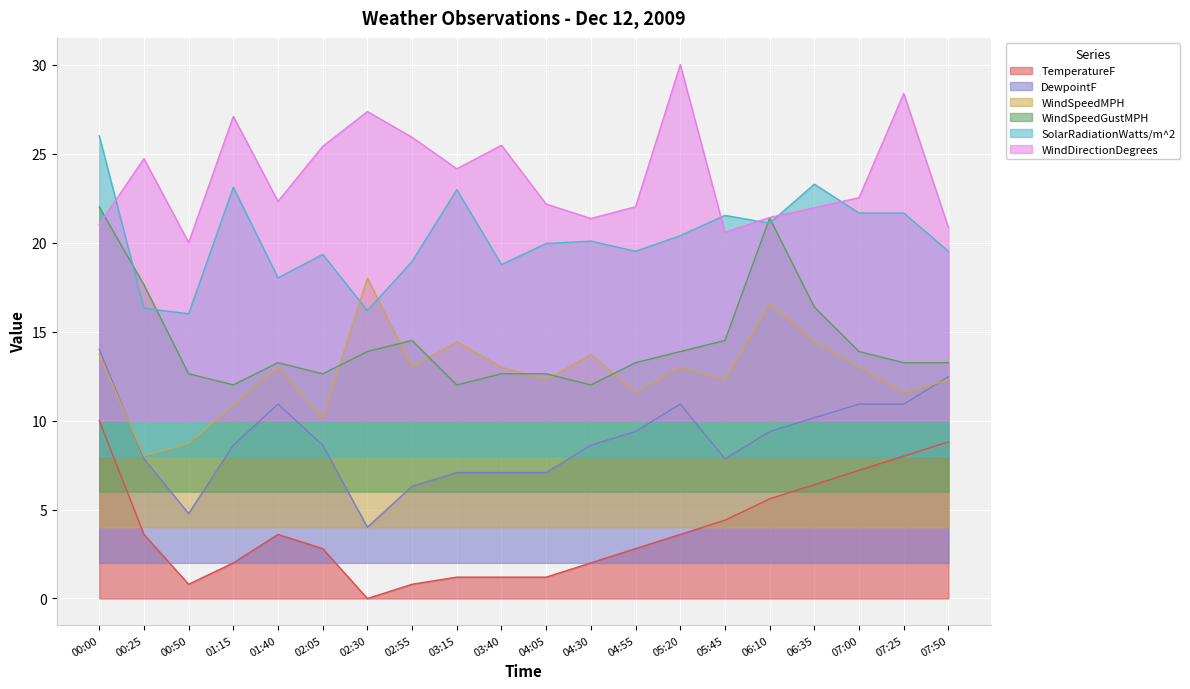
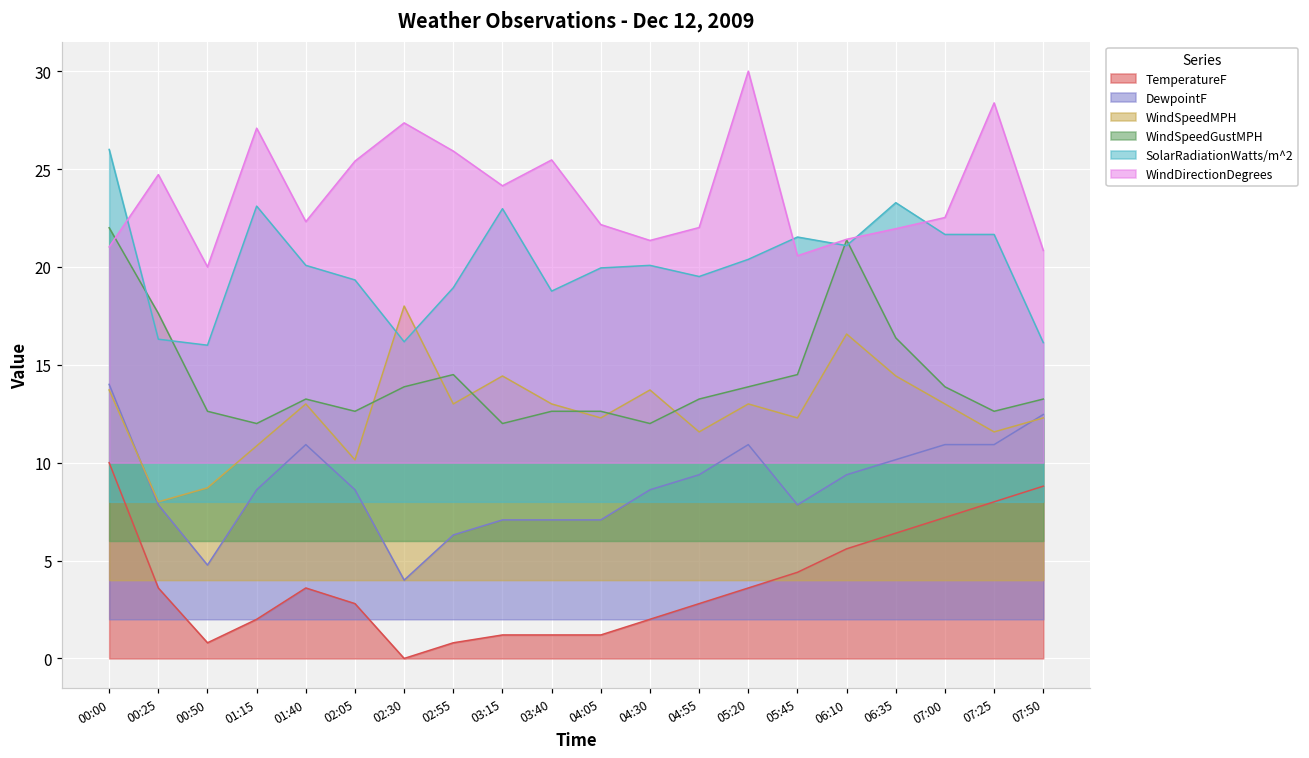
  {
    "TemperatureF": {
      "00:00": 10.0,
      "00:25": 3.6,
      "00:50": 0.8,
      "01:15": 2.0,
      "01:40": 3.6,
      "02:05": 2.8,
      "02:30": 0.0,
      "02:55": 0.8,
      "03:15": 1.2,
      "03:40": 1.2,
      "04:05": 1.2,
      "04:30": 2.0,
      "04:55": 2.8,
      "05:20": 3.6,
      "05:45": 4.4,
      "06:10": 5.6,
      "06:35": 6.4,
      "07:00": 7.2,
      "07:25": 8.0,
      "07:50": 8.8
    },
    "DewpointF": {
      "00:00": 14.0,
      "00:25": 7.8,
      "00:50": 4.8,
      "01:15": 8.6,
      "01:40": 10.9,
      "02:05": 8.6,
      "02:30": 4.0,
      "02:55": 6.3,
      "03:15": 7.1,
      "03:40": 7.1,
      "04:05": 7.1,
      "04:30": 8.6,
      "04:55": 9.4,
      "05:20": 10.9,
      "05:45": 7.8,
      "06:10": 9.4,
      "06:35": 10.2,
      "07:00": 10.9,
      "07:25": 10.9,
      "07:50": 12.5
    },
    "WindSpeedMPH": {
      "00:00": 13.7,
      "00:25": 8.0,
      "00:50": 8.7,
      "01:15": 10.9,
      "01:40": 13.0,
      "02:05": 10.1,
      "02:30": 18.0,
      "02:55": 13.0,
      "03:15": 14.4,
      "03:40": 13.0,
      "04:05": 12.3,
      "04:30": 13.7,
      "04:55": 11.6,
      "05:20": 13.0,
      "05:45": 12.3,
      "06:10": 16.6,
      "06:35": 14.4,
      "07:00": 13.0,
      "07:25": 11.6,
      "07:50": 12.3
    },
    "WindSpeedGustMPH": {
      "00:00": 22.0,
      "00:25": 17.6,
      "00:50": 12.6,
      "01:15": 12.0,
      "01:40": 13.2,
      "02:05": 12.6,
      "02:30": 13.9,
      "02:55": 14.5,
      "03:15": 12.0,
      "03:40": 12.6,
      "04:05": 12.6,
      "04:30": 12.0,
      "04:55": 13.2,
      "05:20": 13.9,
      "05:45": 14.5,
      "06:35": 16.4,
      "07:00": 13.9,
-     "07:25": 13.2,
+     "07:25": 12.6,
      "07:50": 13.2
    },
    "SolarRadiationWatts/m^2": {
      "00:00": 26.0,
      "00:25": 16.3,
      "00:50": 16.0,
      "01:15": 23.1,
-     "01:40": 18.0,
+     "01:40": 20.1,
      "02:05": 19.3,
      "02:30": 16.2,
      "02:55": 18.9,
      "03:15": 23.0,
      "03:40": 18.8,
      "04:05": 19.9,
      "04:30": 20.1,
      "04:55": 19.5,
      "05:20": 20.4,
      "05:45": 21.5,
      "06:10": 21.1,
      "06:35": 23.3,
      "07:00": 21.7,
      "07:25": 21.7,
-     "07:50": 19.5
+     "07:50": 16.1
    },
    "WindDirectionDegrees": {
      "00:00": 21.0,
      "00:25": 24.7,
      "00:50": 20.0,
      "01:15": 27.1,
      "01:40": 22.3,
      "02:05": 25.4,
      "02:30": 27.4,
      "02:55": 25.9,
      "03:15": 24.1,
      "03:40": 25.5,
      "04:05": 22.2,
      "04:30": 21.4,
      "04:55": 22.0,
      "05:20": 30.0,
      "05:45": 20.6,
      "06:35": 22.0,
      "07:00": 22.5,
      "07:25": 28.4,
      "07:50": 20.8
    }
  }
